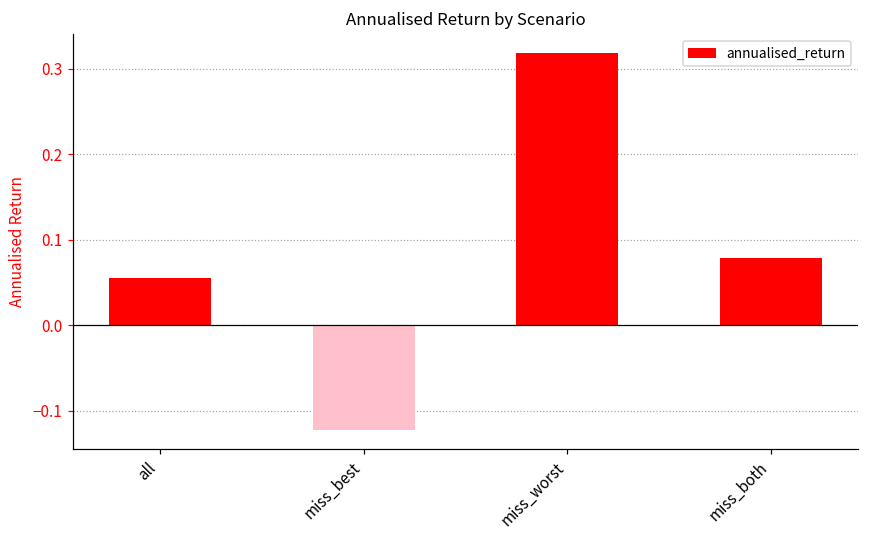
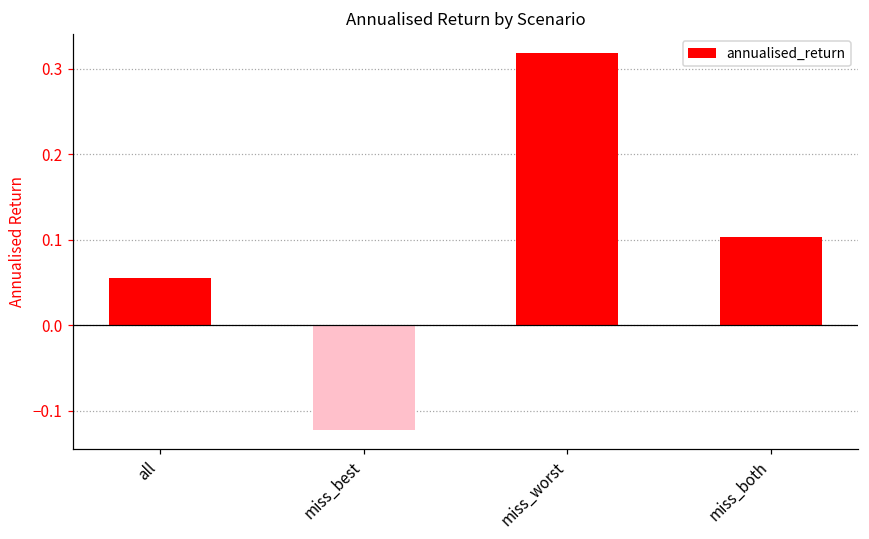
  {
    "all": 0.05,
    "miss_best": -0.12,
    "miss_worst": 0.32,
-   "miss_both": 0.08
+   "miss_both": 0.10
  }
